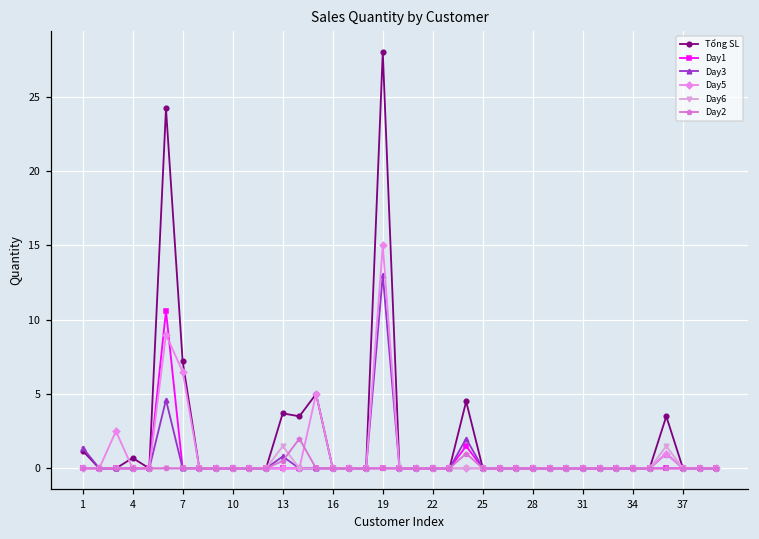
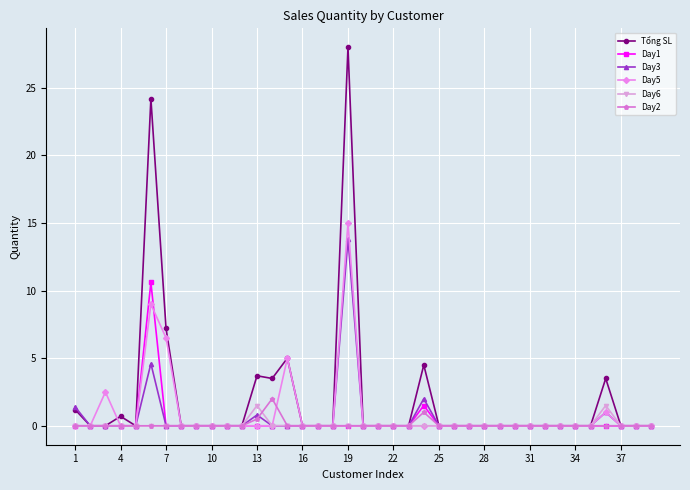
  {
    "Tổng SL": {
      "1": 1.2,
      "4": 0.7,
      "7": 7.2,
      "13": 3.7,
      "19": 28.0
    },
    "Day3": {
      "1": 1.4,
      "13": 0.8,
-     "19": 13.0
+     "19": 13.8
    }
  }
